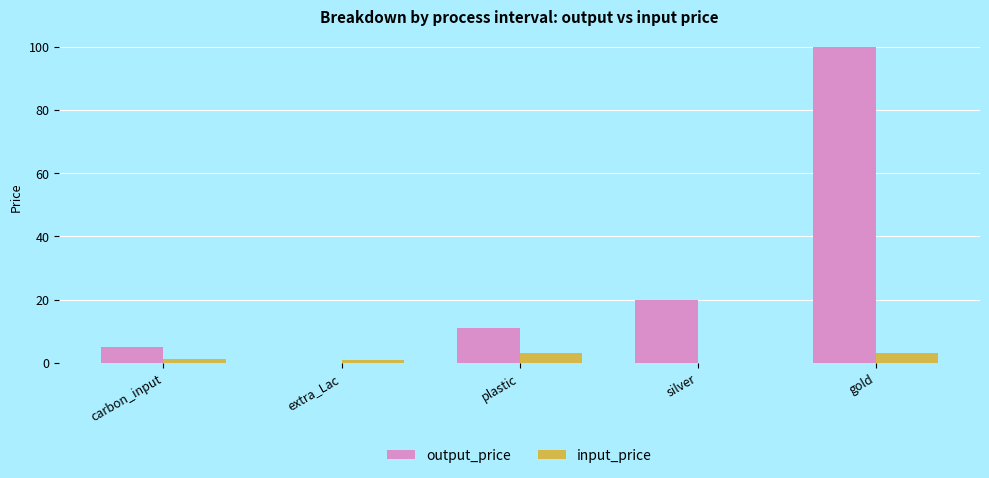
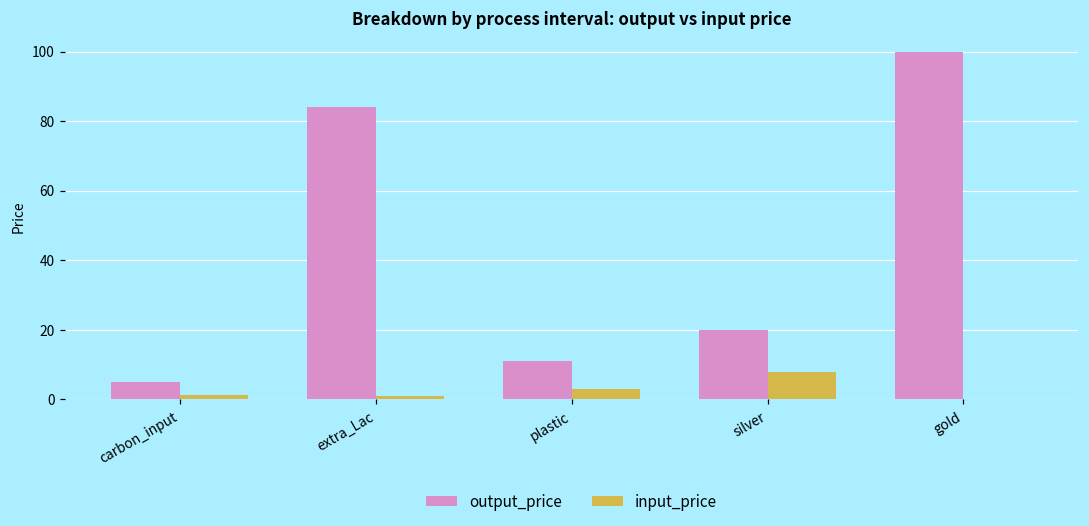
  {
    "output_price": {
      "carbon_input": 5,
-     "extra_Lac": 0,
+     "extra_Lac": 84,
      "plastic": 11,
      "silver": 20,
      "gold": 100
    },
    "input_price": {
      "carbon_input": 1,
      "extra_Lac": 1,
      "plastic": 3,
-     "silver": 0,
-     "gold": 3
+     "silver": 8,
+     "gold": 0
    }
  }
